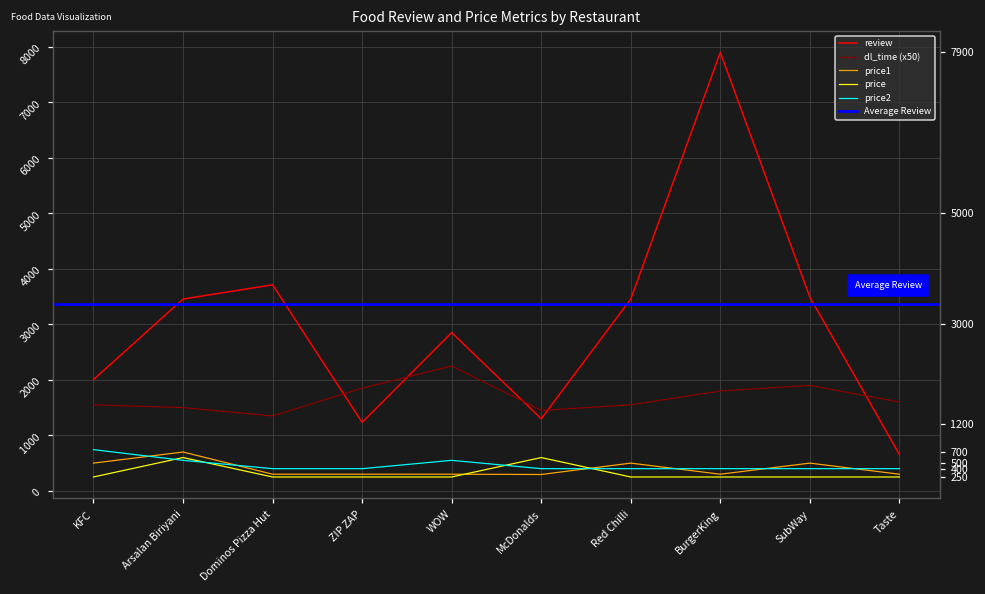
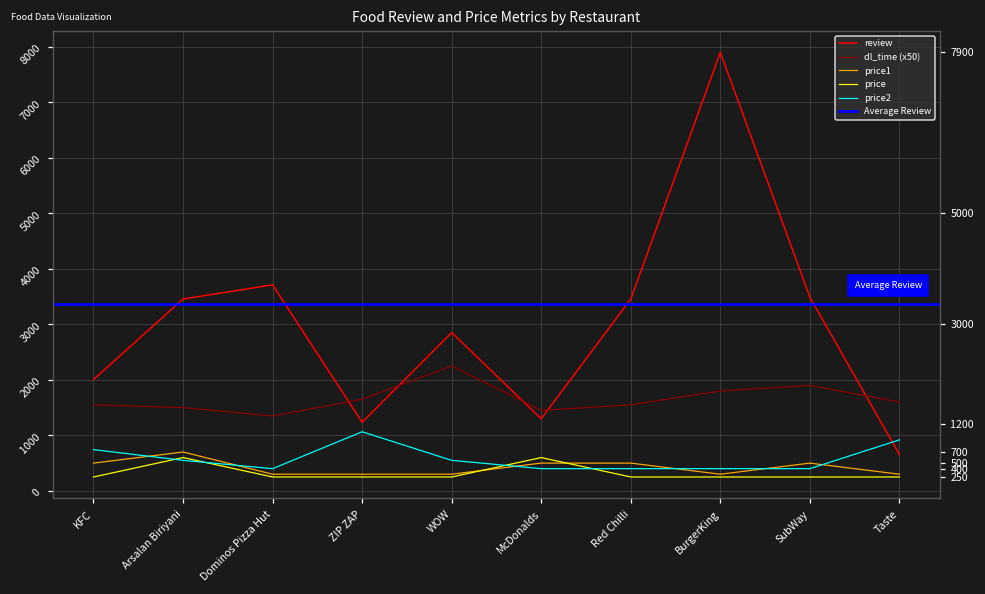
  {
    "review": {
      "KFC": 2000,
      "Arsalan Biriyani": 3500,
      "Dominos Pizza Hut": 3700,
      "ZIP ZAP": 1200,
      "WOW": 2900,
      "McDonalds": 1300,
      "Red Chilli": 3500,
      "BurgerKing": 7900,
      "SubWay": 3500,
      "Taste": 700
    },
    "dl_time (x50)": {
      "KFC": 1600,
      "Arsalan Biriyani": 1500,
      "Dominos Pizza Hut": 1400,
-     "ZIP ZAP": 1900,
+     "ZIP ZAP": 1700,
      "WOW": 2300,
      "McDonalds": 1500,
      "Red Chilli": 1600,
      "BurgerKing": 1800,
      "SubWay": 1900,
      "Taste": 1600
    },
    "price1": {
      "KFC": 500,
      "Arsalan Biriyani": 700,
-     "McDonalds": 300,
+     "McDonalds": 500,
      "Red Chilli": 500,
      "SubWay": 500
    },
    "price": {
      "KFC": 300,
      "McDonalds": 600,
      "Red Chilli": 300,
      "SubWay": 300
    },
    "price2": {
      "KFC": 700,
      "Dominos Pizza Hut": 400,
-     "ZIP ZAP": 400,
+     "ZIP ZAP": 1100,
      "WOW": 600,
      "McDonalds": 400,
      "Red Chilli": 400,
      "BurgerKing": 400,
      "SubWay": 400,
-     "Taste": 400
+     "Taste": 900
    }
  }
